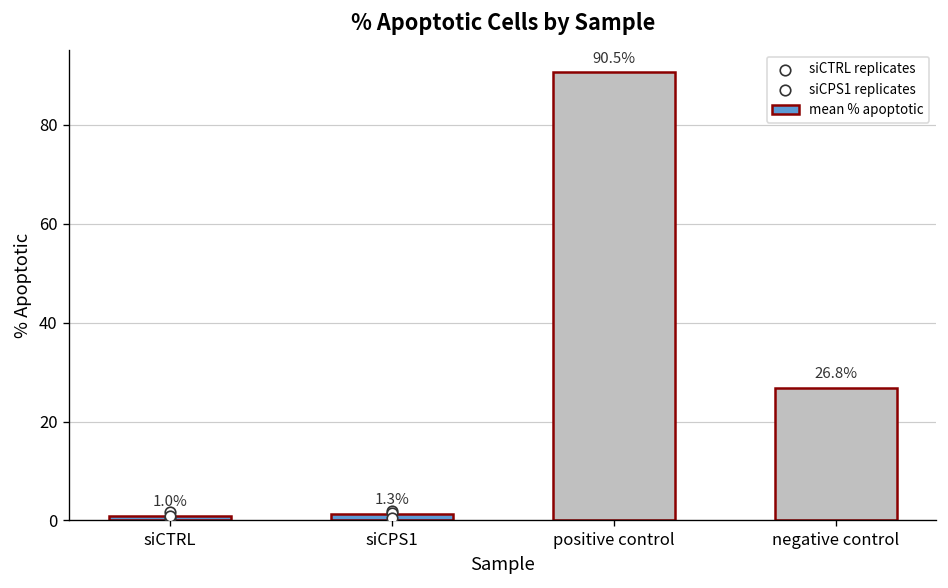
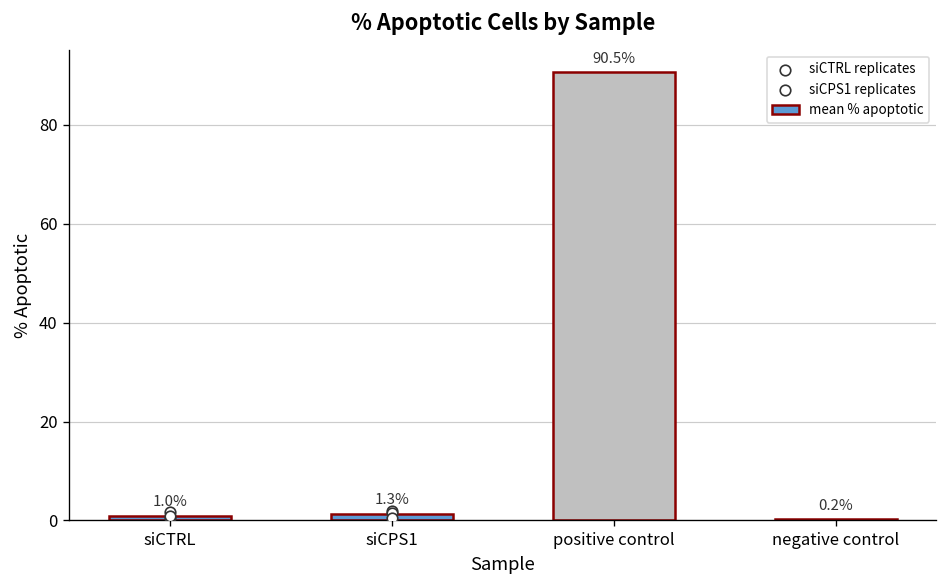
  {
    "mean % apoptotic": {
      "siCTRL": "1.0%",
      "siCPS1": "1.3%",
      "positive control": "90.5%",
-     "negative control": "26.8%"
+     "negative control": "0.2%"
    }
  }
